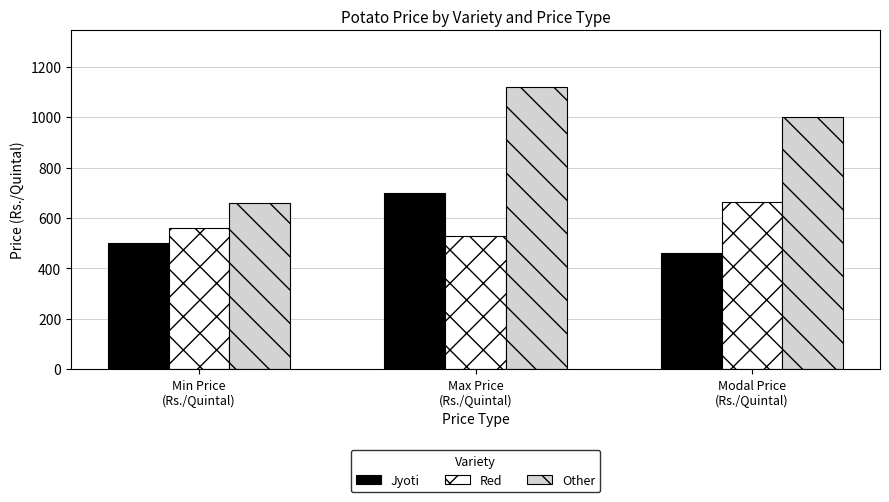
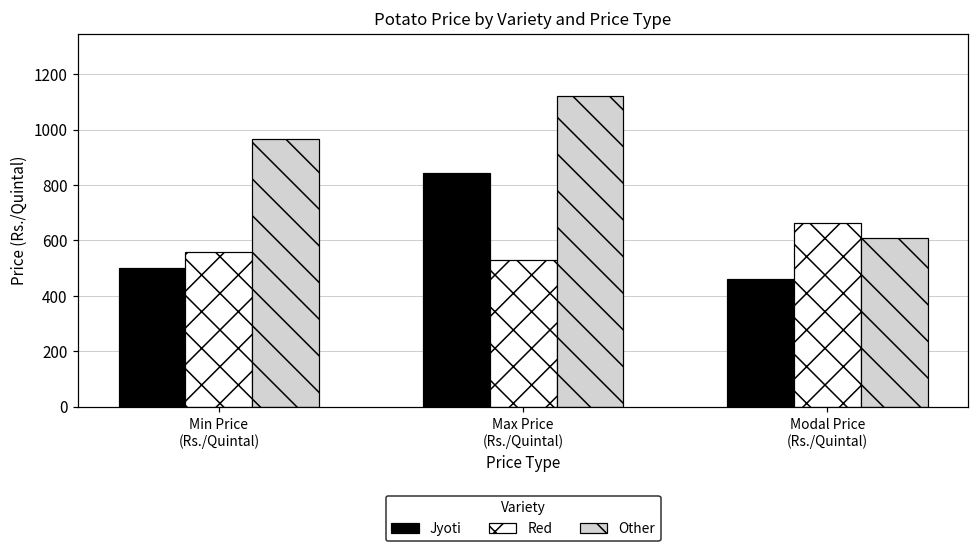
  {
    "Jyoti": {
      "Min Price (Rs./Quintal)": 500,
-     "Max Price (Rs./Quintal)": 700,
+     "Max Price (Rs./Quintal)": 840,
      "Modal Price (Rs./Quintal)": 460
    },
    "Red": {
      "Min Price (Rs./Quintal)": 560,
      "Max Price (Rs./Quintal)": 530,
      "Modal Price (Rs./Quintal)": 660
    },
    "Other": {
-     "Min Price (Rs./Quintal)": 660,
+     "Min Price (Rs./Quintal)": 970,
      "Max Price (Rs./Quintal)": 1120,
-     "Modal Price (Rs./Quintal)": 1000
+     "Modal Price (Rs./Quintal)": 610
    }
  }
